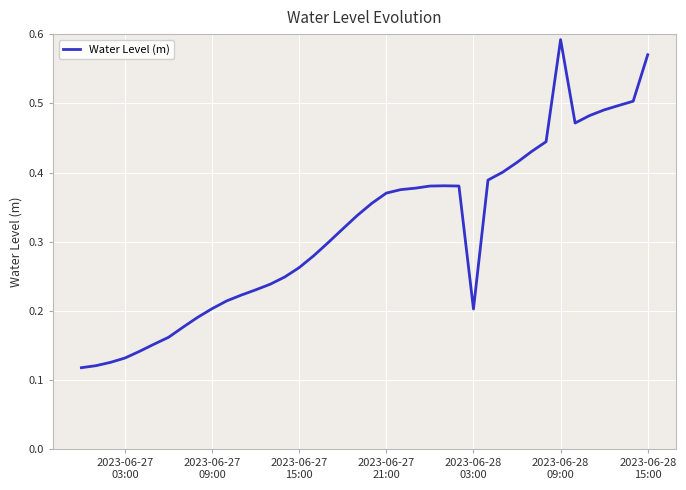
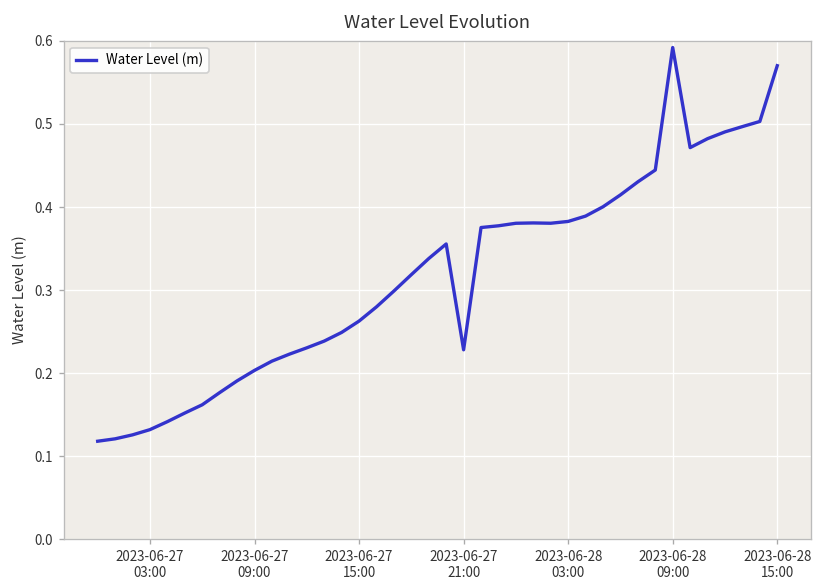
  {
    "Water Level (m)": {
      "2023-06-27 03:00": 0.13,
      "2023-06-27 09:00": 0.20,
      "2023-06-27 15:00": 0.26,
-     "2023-06-27 21:00": 0.37,
-     "2023-06-28 03:00": 0.20,
+     "2023-06-27 21:00": 0.23,
+     "2023-06-28 03:00": 0.38,
      "2023-06-28 09:00": 0.59,
      "2023-06-28 15:00": 0.57
    }
  }
